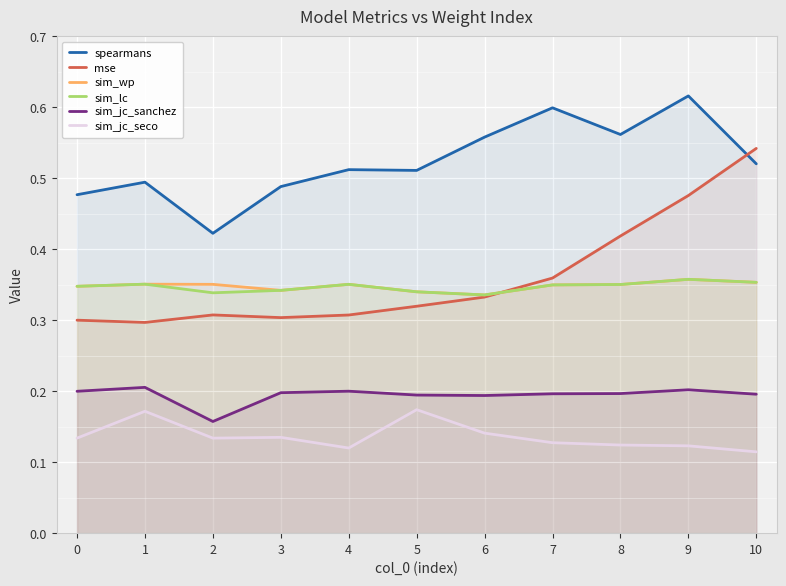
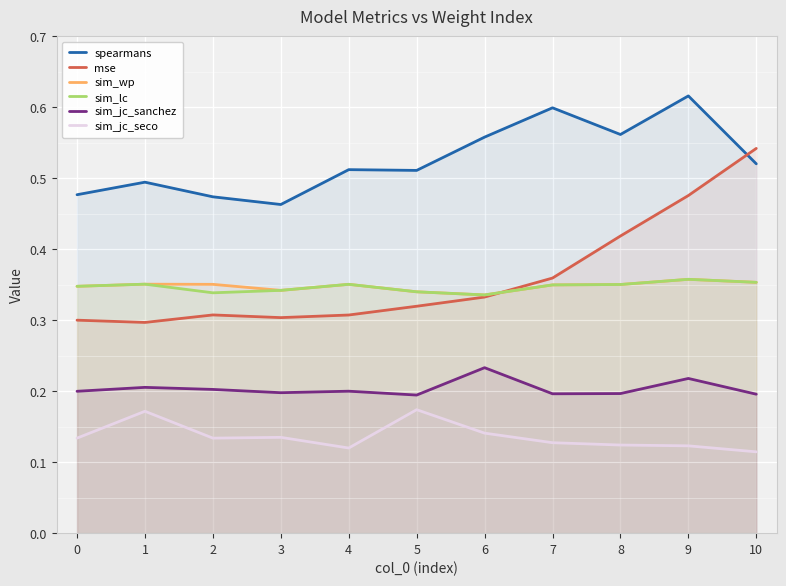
  {
    "spearmans": {
      "0": 0.48,
      "1": 0.49,
-     "2": 0.42,
-     "3": 0.49,
+     "2": 0.47,
+     "3": 0.46,
      "4": 0.51,
      "5": 0.51,
      "6": 0.56,
      "7": 0.60,
      "8": 0.56,
      "9": 0.62,
      "10": 0.52
    },
    "mse": {
      "0": 0.30,
      "1": 0.30,
      "2": 0.31,
      "3": 0.30,
      "4": 0.31,
      "5": 0.32,
      "7": 0.36,
      "8": 0.42,
      "9": 0.48,
      "10": 0.54
    },
    "sim_wp": {
      "2": 0.35
    },
    "sim_lc": {
      "2": 0.34
    },
    "sim_jc_sanchez": {
      "0": 0.20,
      "1": 0.21,
-     "2": 0.16,
+     "2": 0.20,
      "3": 0.20,
      "4": 0.20,
      "5": 0.19,
-     "6": 0.19,
+     "6": 0.23,
      "7": 0.20,
      "8": 0.20,
-     "9": 0.20,
+     "9": 0.22,
      "10": 0.20
    },
    "sim_jc_seco": {
      "0": 0.13,
      "1": 0.17,
      "2": 0.13,
      "3": 0.13,
      "4": 0.12,
      "5": 0.17,
      "6": 0.14,
      "7": 0.13,
      "8": 0.12,
      "9": 0.12,
      "10": 0.11
    }
  }
